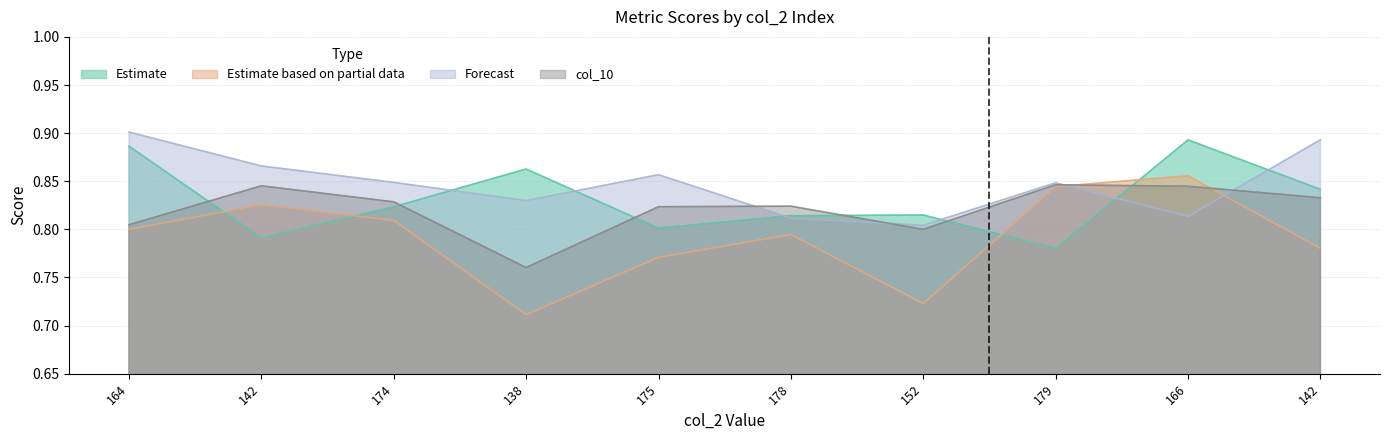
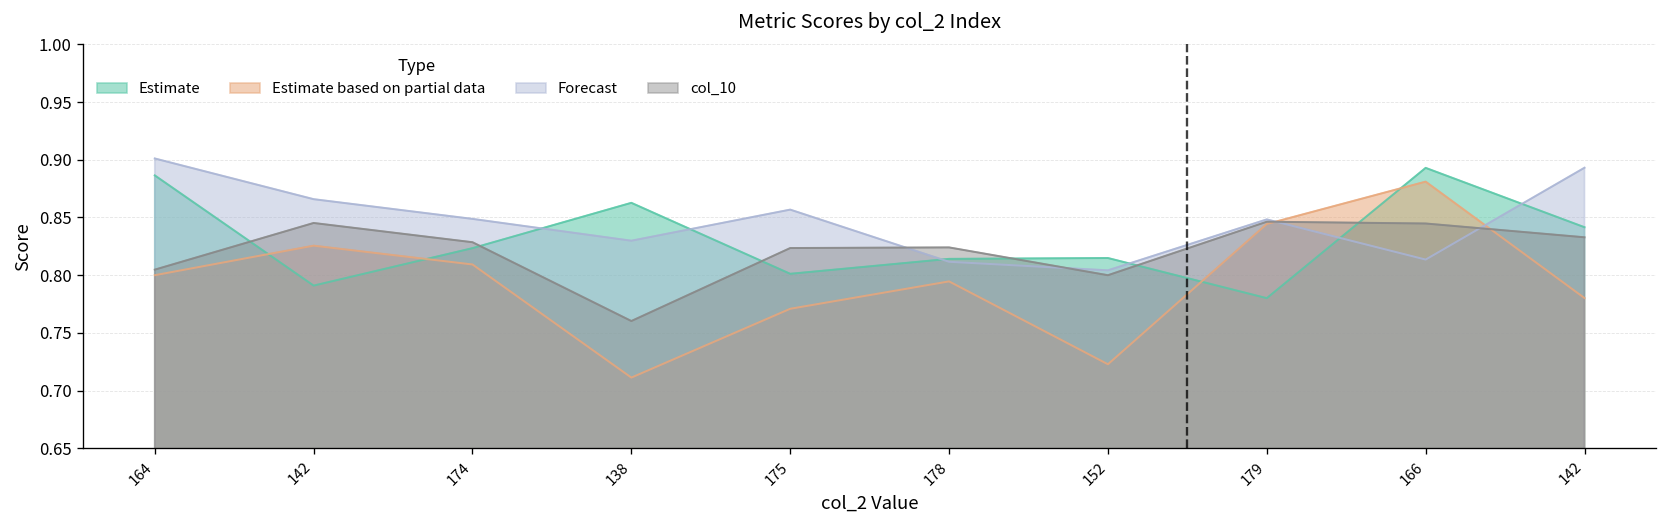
  {
    "Estimate": {
      "164": 0.89,
      "174": 0.82,
      "138": 0.86,
      "175": 0.80,
      "152": 0.81,
      "179": 0.78,
      "166": 0.89
    },
    "Estimate based on partial data": {
      "164": 0.80,
      "174": 0.81,
      "138": 0.71,
      "175": 0.77,
      "178": 0.79,
      "152": 0.72,
-     "166": 0.86
+     "166": 0.88
    },
    "Forecast": {
      "164": 0.90,
      "174": 0.85,
      "138": 0.83,
      "175": 0.86,
      "152": 0.80,
      "166": 0.81
    },
    "col_10": {
      "164": 0.80,
      "174": 0.83,
      "138": 0.76,
      "175": 0.82,
      "178": 0.82,
      "152": 0.80,
      "166": 0.84
    }
  }
